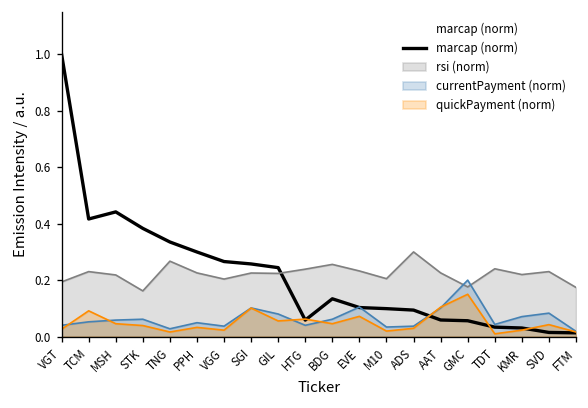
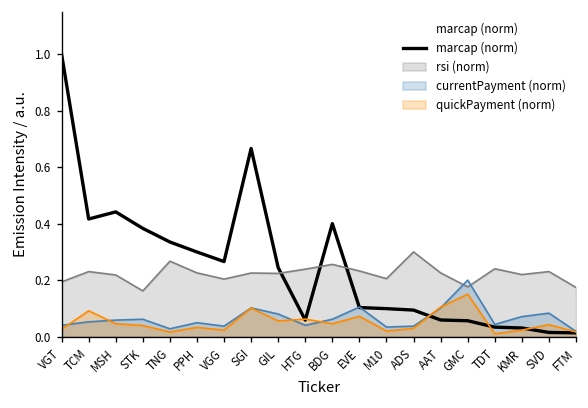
  {
    "marcap (norm)": {
      "VGT": 1.00,
      "TCM": 0.42,
      "MSH": 0.44,
      "STK": 0.38,
      "TNG": 0.34,
      "PPH": 0.30,
      "VGG": 0.27,
-     "SGI": 0.26,
+     "SGI": 0.67,
      "GIL": 0.24,
-     "BDG": 0.13,
+     "BDG": 0.40,
      "M10": 0.10,
      "ADS": 0.09,
      "AAT": 0.06,
      "GMC": 0.06,
      "SVD": 0.01
    },
    "quickPayment (norm)": {
      "VGT": 0.03,
      "TCM": 0.09,
      "MSH": 0.05,
      "STK": 0.04,
      "TNG": 0.02,
      "PPH": 0.03,
      "VGG": 0.02,
      "GIL": 0.06,
      "BDG": 0.05,
      "EVE": 0.07,
      "M10": 0.02,
      "GMC": 0.15,
      "TDT": 0.01,
      "SVD": 0.04
    }
  }
